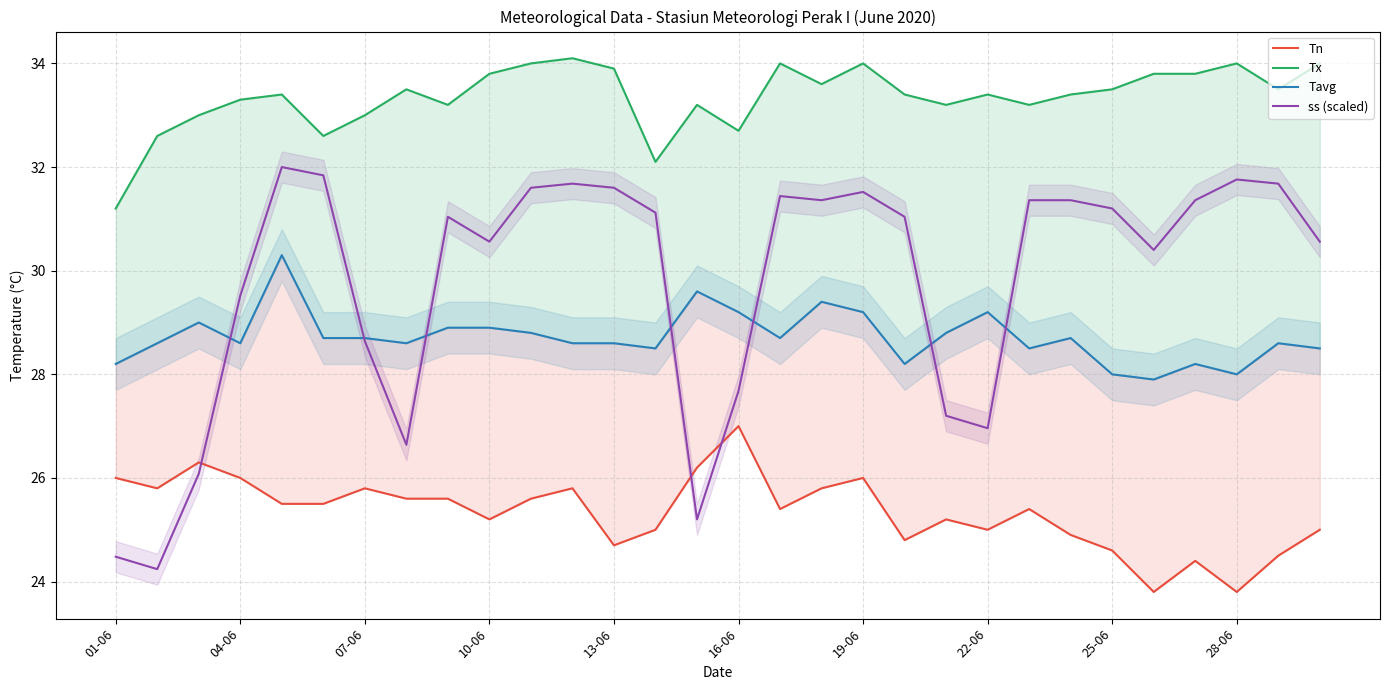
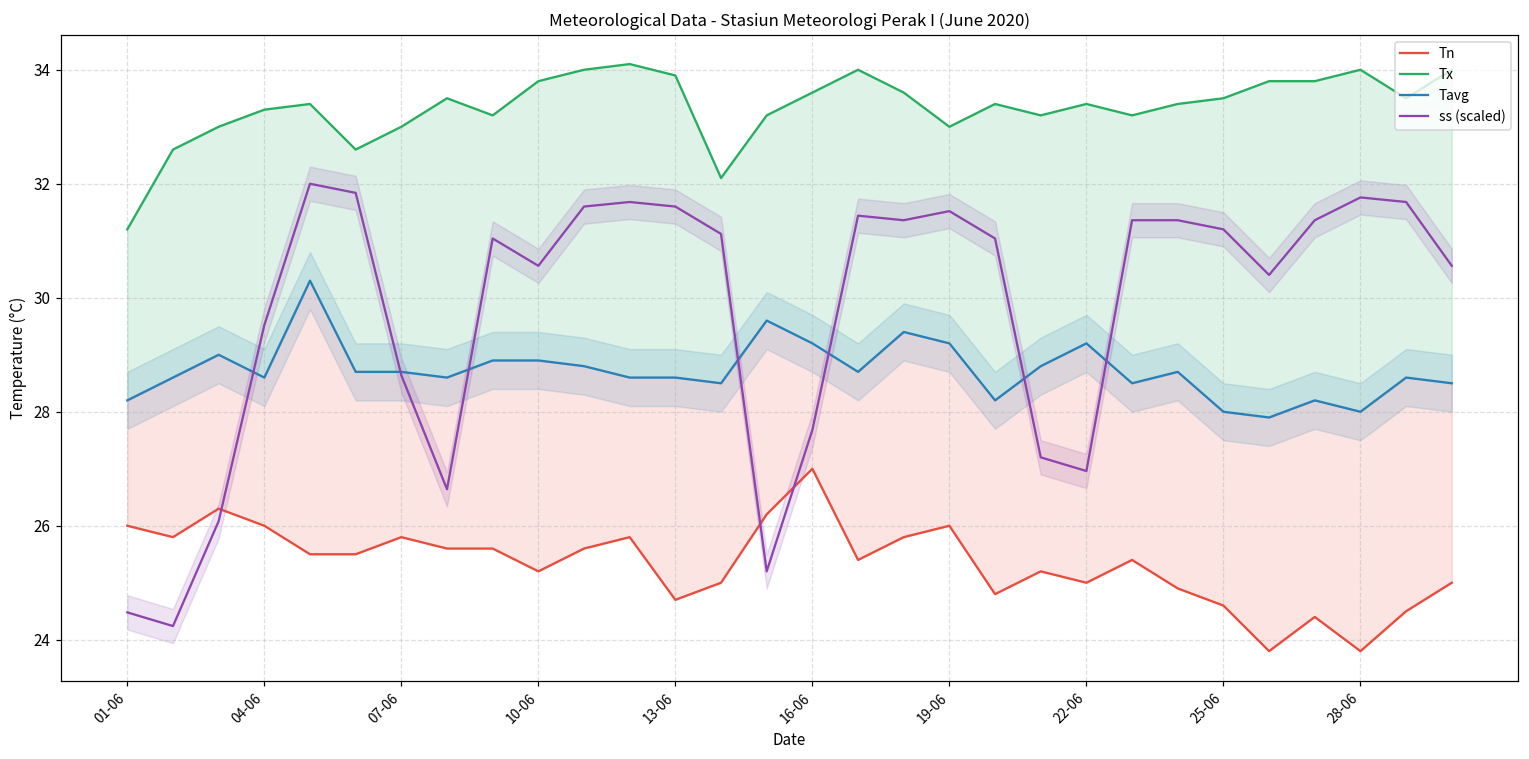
  {
    "Tn": {
      "01-06": 26.0,
      "04-06": 26.0,
      "07-06": 25.8,
      "10-06": 25.2,
      "13-06": 24.7,
      "16-06": 27.0,
      "19-06": 26.0,
      "22-06": 25.0,
      "25-06": 24.6,
      "28-06": 23.8
    },
    "Tx": {
      "01-06": 31.2,
      "04-06": 33.3,
      "07-06": 33.0,
      "10-06": 33.8,
      "13-06": 33.9,
-     "16-06": 32.7,
-     "19-06": 34,
+     "16-06": 33.6,
+     "19-06": 33,
      "22-06": 33.4,
      "25-06": 33.5,
      "28-06": 34.0
    }
  }
